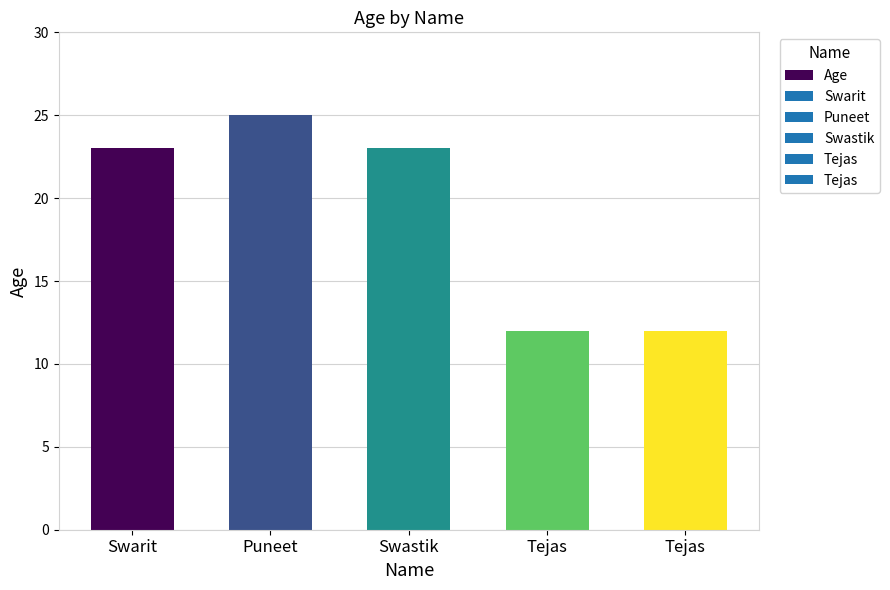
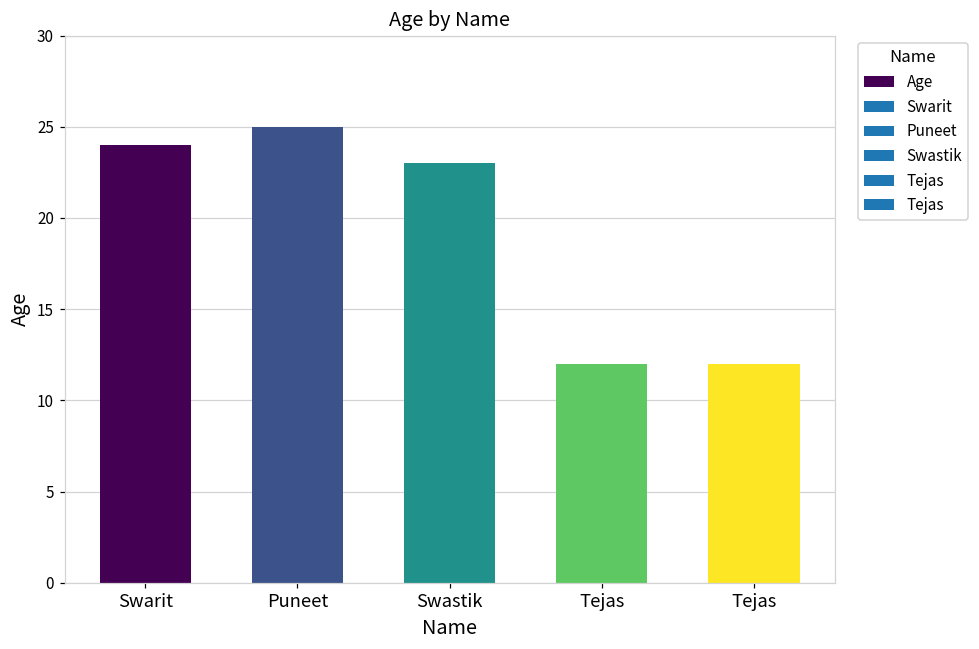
  {
-   "Swarit": 23,
+   "Swarit": 24,
    "Puneet": 25,
    "Swastik": 23
  }
